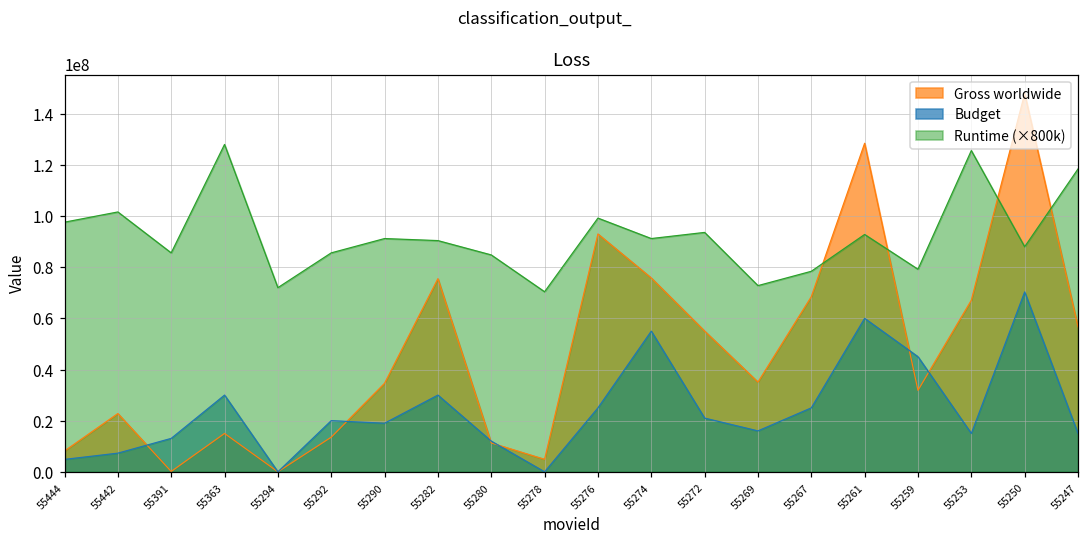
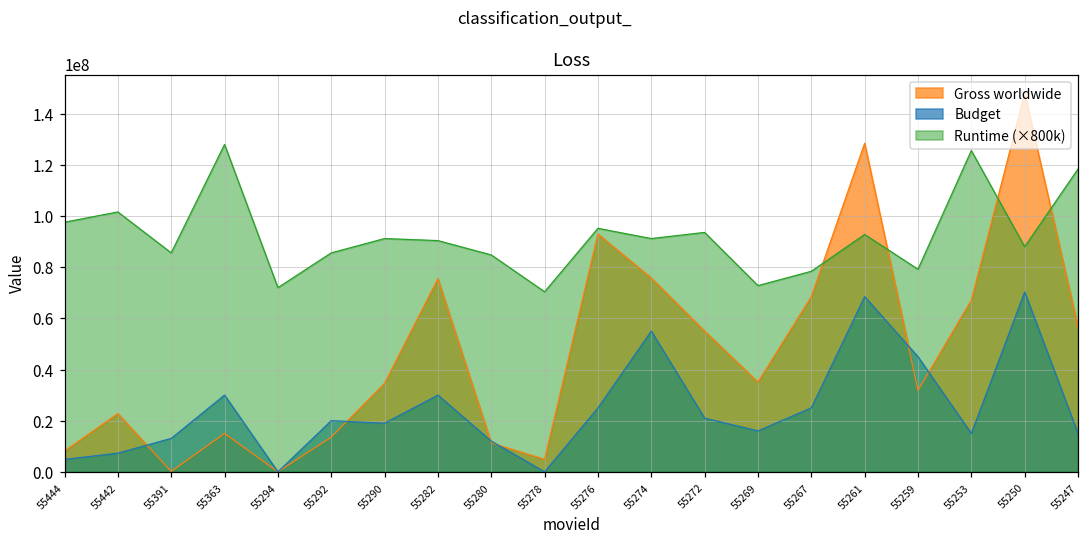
  {
    "Gross worldwide": {
      "55444": 8000000,
      "55442": 23000000,
      "55391": 0,
      "55363": 15000000,
      "55292": 14000000,
      "55290": 35000000,
      "55282": 76000000,
      "55278": 5000000,
      "55276": 93000000,
      "55274": 76000000,
      "55272": 55000000,
      "55269": 35000000,
      "55267": 68000000,
      "55261": 128000000,
      "55259": 32000000,
      "55253": 67000000,
      "55247": 57000000
    },
    "Budget": {
      "55444": 5000000,
      "55442": 7000000,
      "55391": 13000000,
      "55363": 30000000,
      "55292": 20000000,
      "55290": 19000000,
      "55282": 30000000,
      "55278": 0,
      "55276": 25000000,
      "55274": 55000000,
      "55272": 21000000,
      "55269": 16000000,
      "55267": 25000000,
-     "55261": 60000000,
+     "55261": 69000000,
      "55259": 45000000,
      "55253": 15000000,
      "55250": 70000000,
      "55247": 15000000
    },
    "Runtime (×800k)": {
      "55444": 98000000,
      "55442": 102000000,
      "55391": 86000000,
      "55363": 128000000,
      "55294": 72000000,
      "55292": 86000000,
      "55290": 91000000,
      "55282": 90000000,
      "55280": 85000000,
      "55278": 70000000,
-     "55276": 99000000,
+     "55276": 95000000,
      "55274": 91000000,
      "55272": 94000000,
      "55269": 73000000,
      "55267": 78000000,
      "55261": 93000000,
      "55259": 79000000,
      "55253": 126000000,
      "55250": 88000000,
      "55247": 118000000
    }
  }
